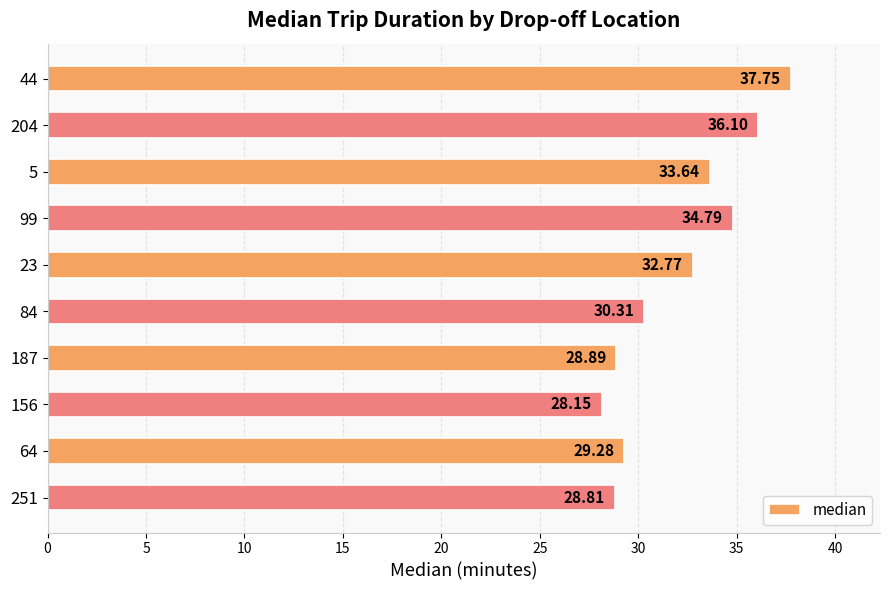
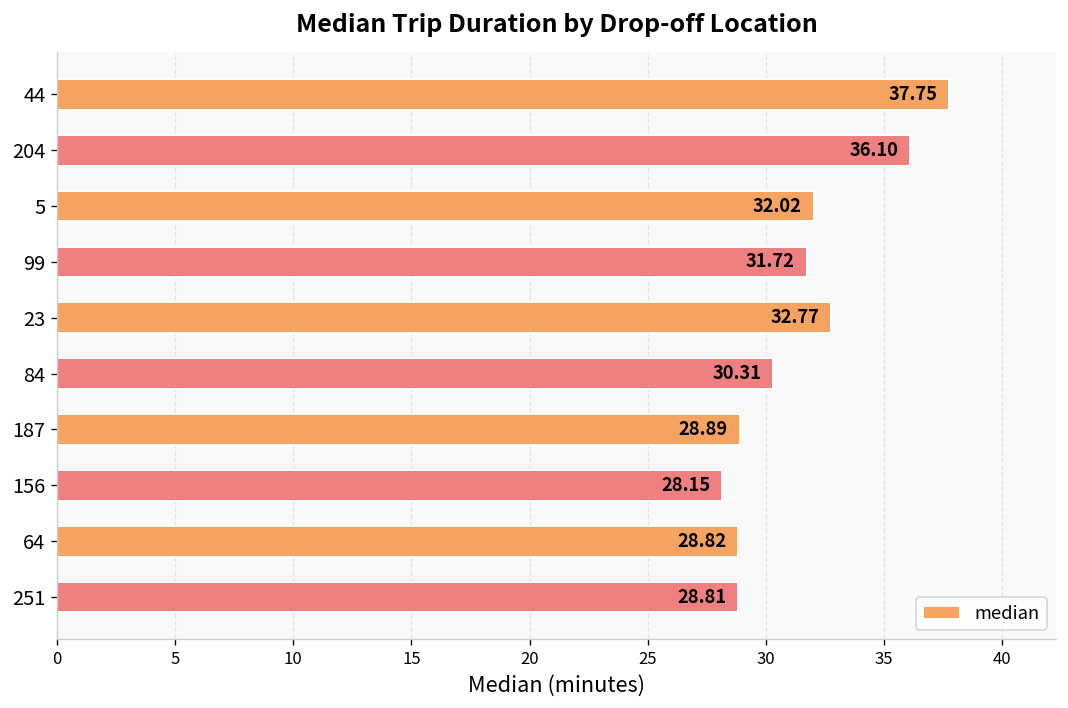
  {
    "44": 37.75,
    "204": 36.10,
-   "5": 33.64,
-   "99": 34.79,
+   "5": 32.02,
+   "99": 31.72,
    "23": 32.77,
    "84": 30.31,
    "187": 28.89,
    "156": 28.15,
-   "64": 29.28,
+   "64": 28.82,
    "251": 28.81
  }
